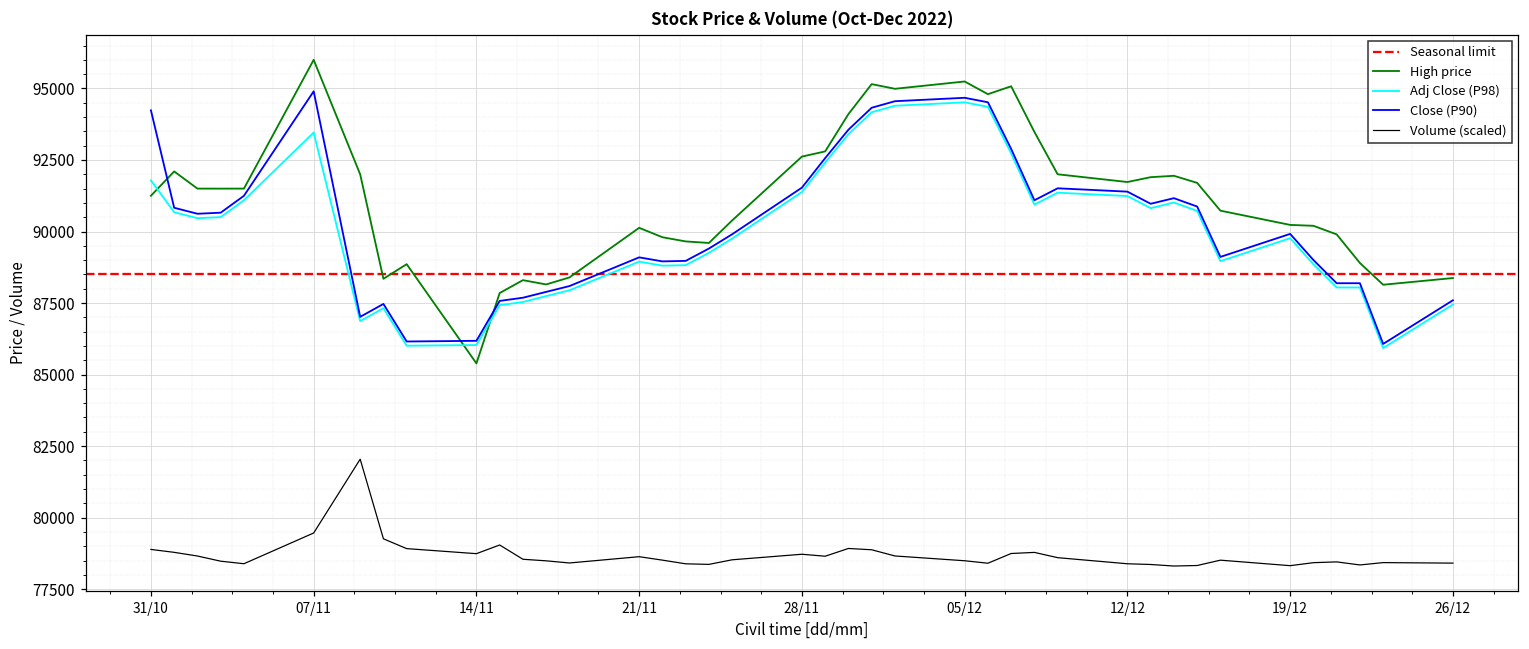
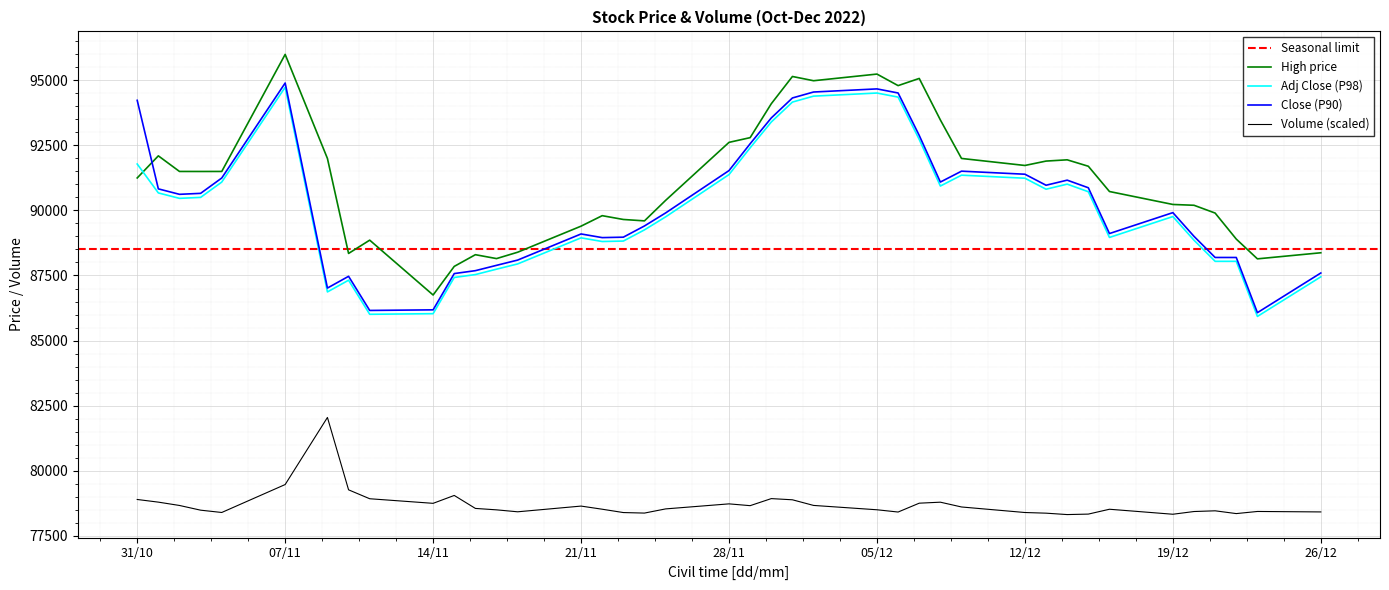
  {
    "High price": {
      "31/10": 91300,
      "07/11": 96000,
-     "14/11": 85400,
-     "21/11": 90100,
+     "14/11": 86800,
+     "21/11": 89400,
      "28/11": 92600,
      "05/12": 95200,
      "12/12": 91700,
      "19/12": 90200,
      "26/12": 88400
    },
    "Adj Close (P98)": {
      "31/10": 91800,
-     "07/11": 93500,
+     "07/11": 94700,
      "14/11": 86000,
      "21/11": 88900,
      "28/11": 91400,
      "05/12": 94500,
      "12/12": 91200,
      "19/12": 89800,
      "26/12": 87400
    },
    "Close (P90)": {
      "31/10": 94200,
      "07/11": 94900,
      "14/11": 86200,
      "21/11": 89100,
      "28/11": 91500,
      "05/12": 94700,
      "12/12": 91400,
      "19/12": 89900,
      "26/12": 87600
    },
    "Volume (scaled)": {
      "31/10": 78900,
      "07/11": 79500,
      "14/11": 78700,
      "21/11": 78600,
      "28/11": 78700,
      "05/12": 78500,
      "12/12": 78400,
      "19/12": 78300,
      "26/12": 78400
    }
  }
